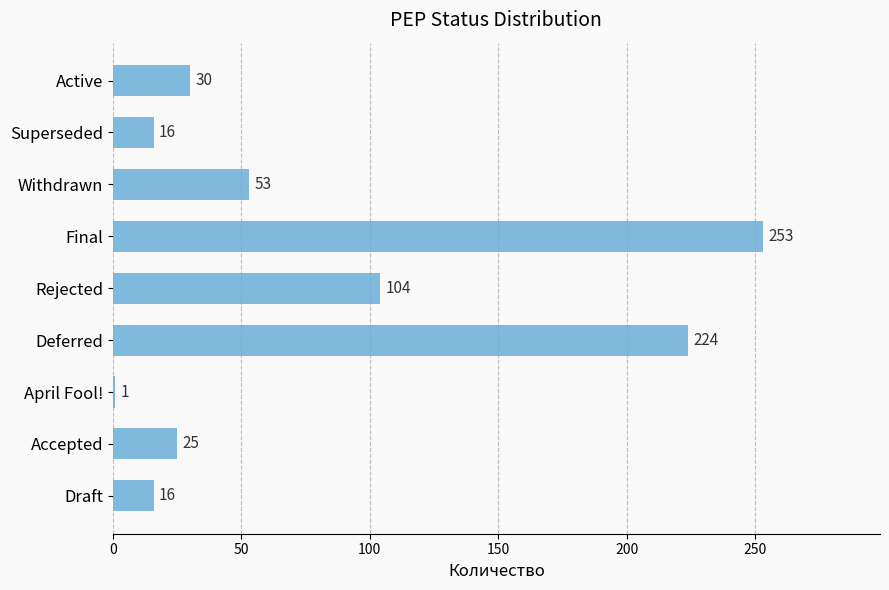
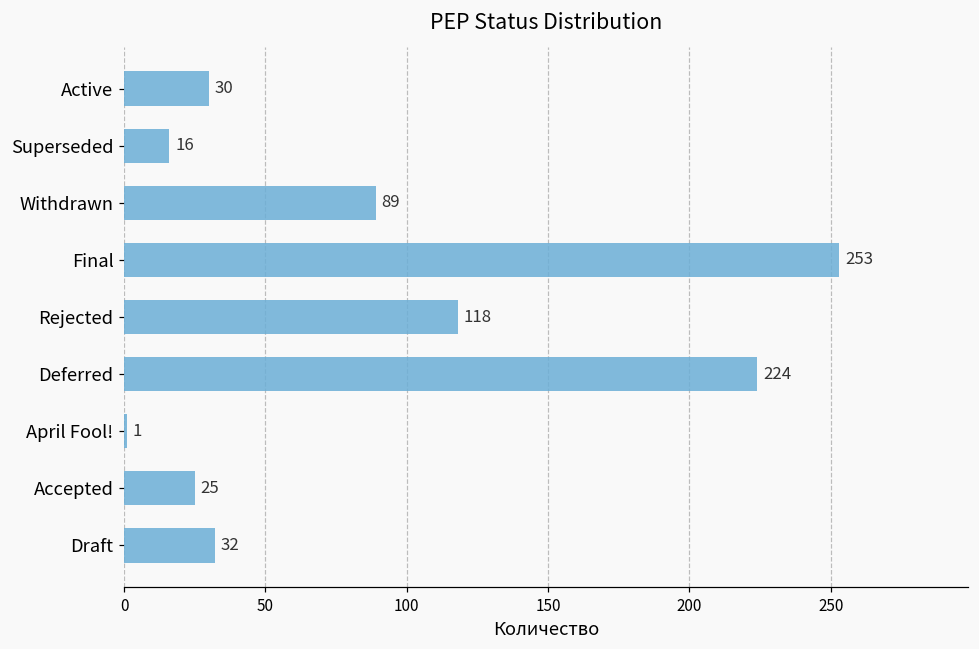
  {
    "Active": 30,
    "Superseded": 16,
-   "Withdrawn": 53,
+   "Withdrawn": 89,
    "Final": 253,
-   "Rejected": 104,
+   "Rejected": 118,
    "Deferred": 224,
    "April Fool!": 1,
    "Accepted": 25,
-   "Draft": 16
+   "Draft": 32
  }
